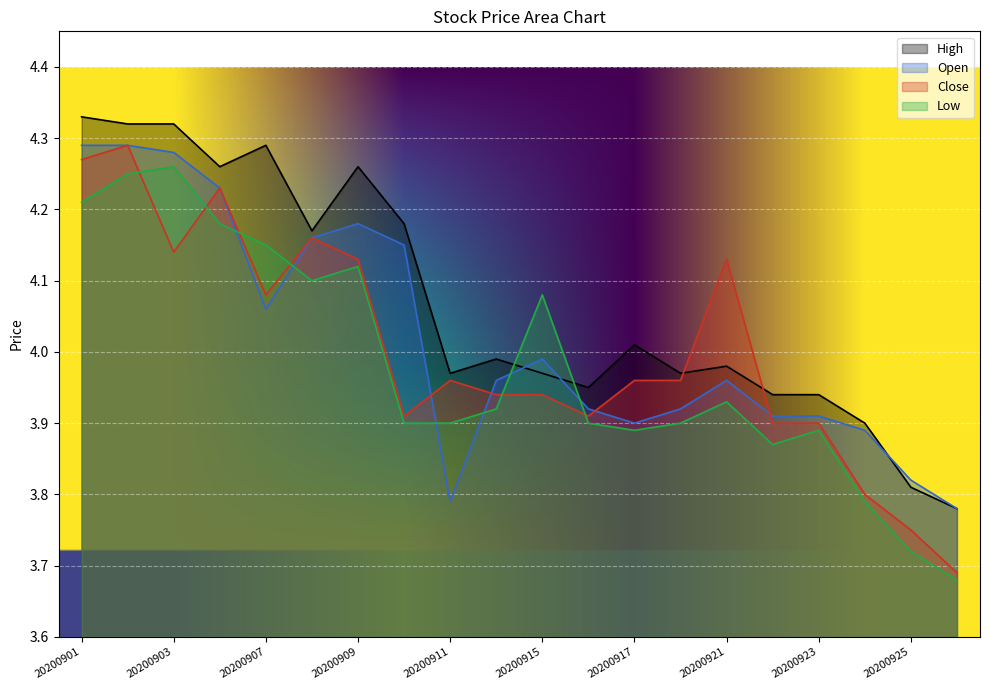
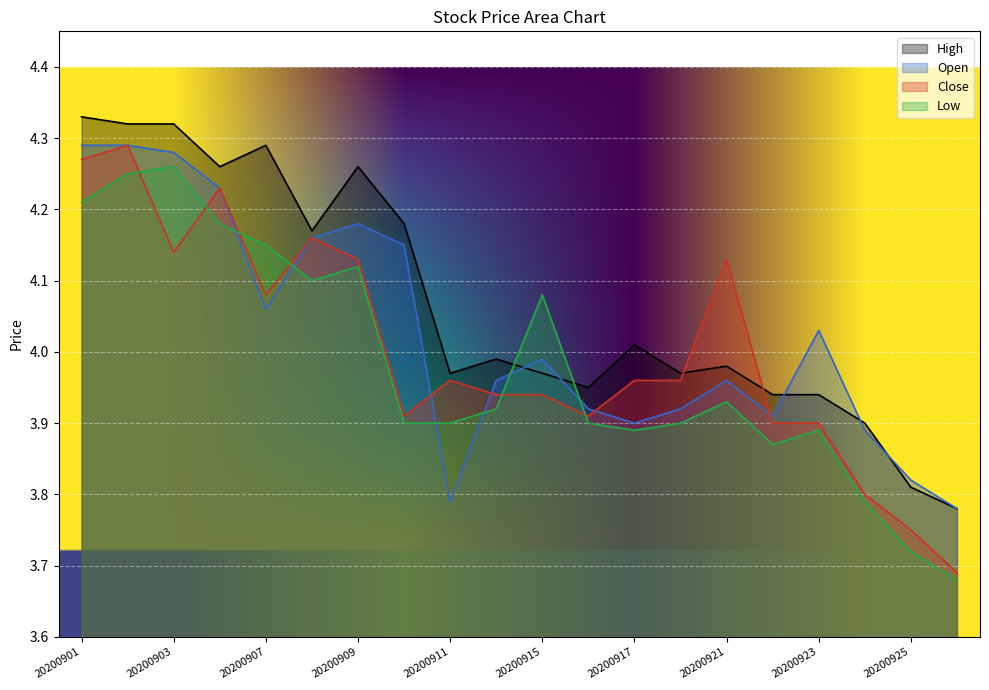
  {
    "High": {
      "20200901": 4.33,
      "20200903": 4.32,
      "20200907": 4.29,
      "20200909": 4.26,
      "20200911": 3.97,
      "20200915": 3.97,
      "20200917": 4.01,
      "20200921": 3.98,
      "20200923": 3.94,
      "20200925": 3.81
    },
    "Open": {
      "20200901": 4.29,
      "20200903": 4.28,
      "20200907": 4.06,
      "20200909": 4.18,
      "20200911": 3.79,
      "20200915": 3.99,
      "20200917": 3.90,
      "20200921": 3.96,
-     "20200923": 3.91,
+     "20200923": 4.03,
      "20200925": 3.82
    },
    "Close": {
      "20200901": 4.27,
      "20200903": 4.14,
      "20200907": 4.08,
      "20200909": 4.13,
      "20200911": 3.96,
      "20200915": 3.94,
      "20200917": 3.96,
      "20200921": 4.13,
      "20200923": 3.90,
      "20200925": 3.75
    },
    "Low": {
      "20200901": 4.21,
      "20200903": 4.26,
      "20200907": 4.15,
      "20200909": 4.12,
      "20200911": 3.90,
      "20200915": 4.08,
      "20200917": 3.89,
      "20200921": 3.93,
      "20200923": 3.89,
      "20200925": 3.72
    }
  }
